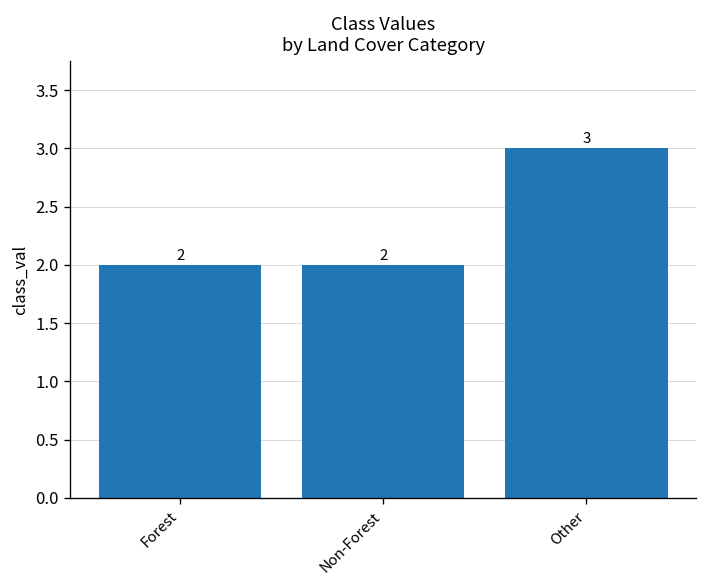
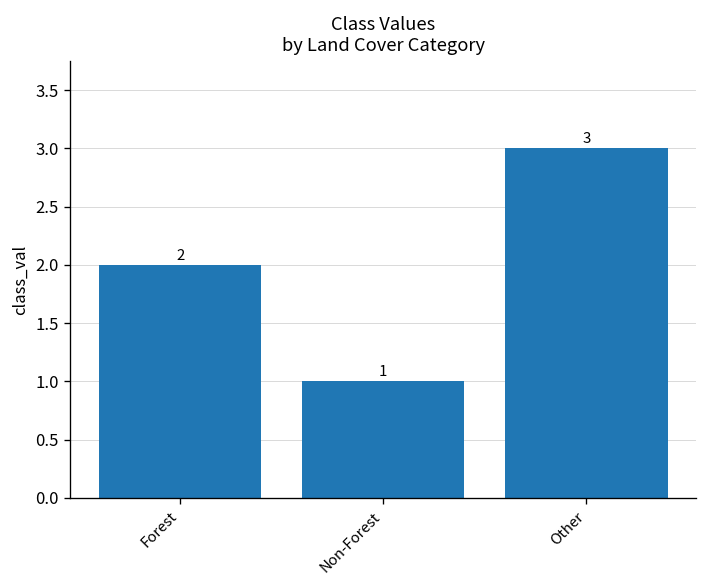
  {
    "Forest": 2,
-   "Non-Forest": 2,
+   "Non-Forest": 1,
    "Other": 3
  }
